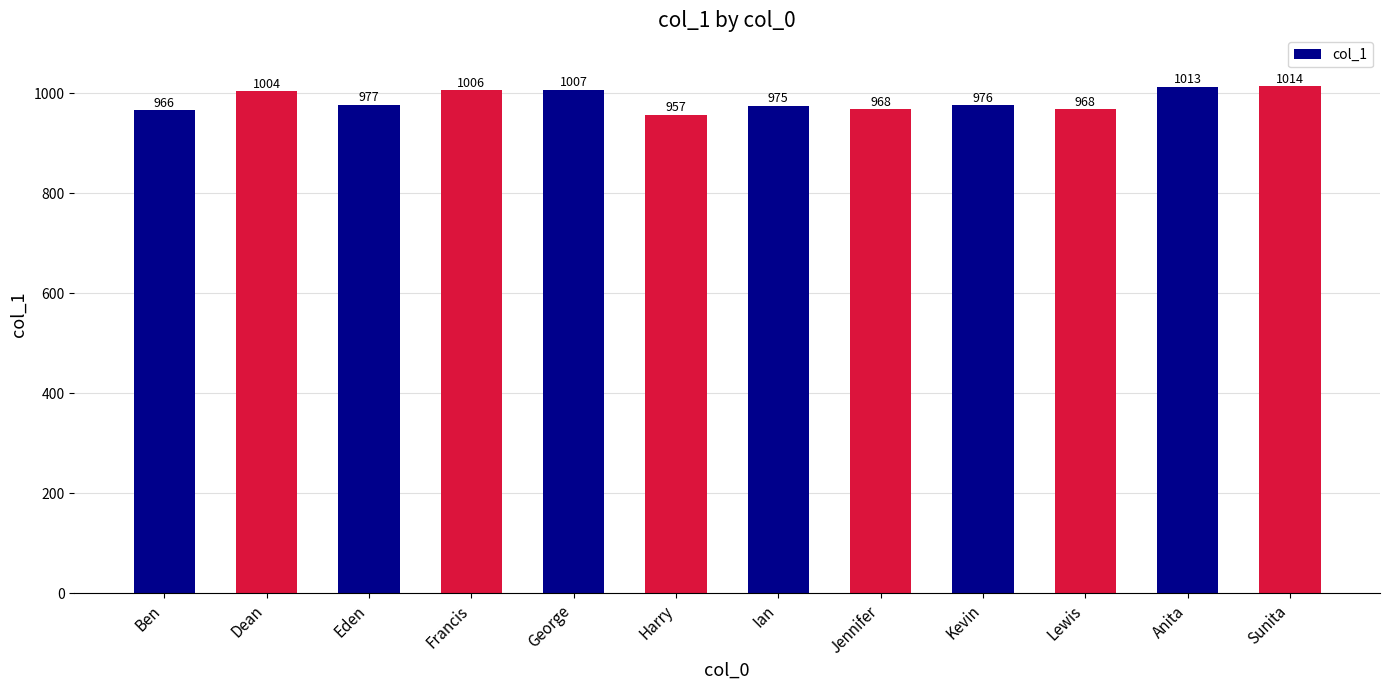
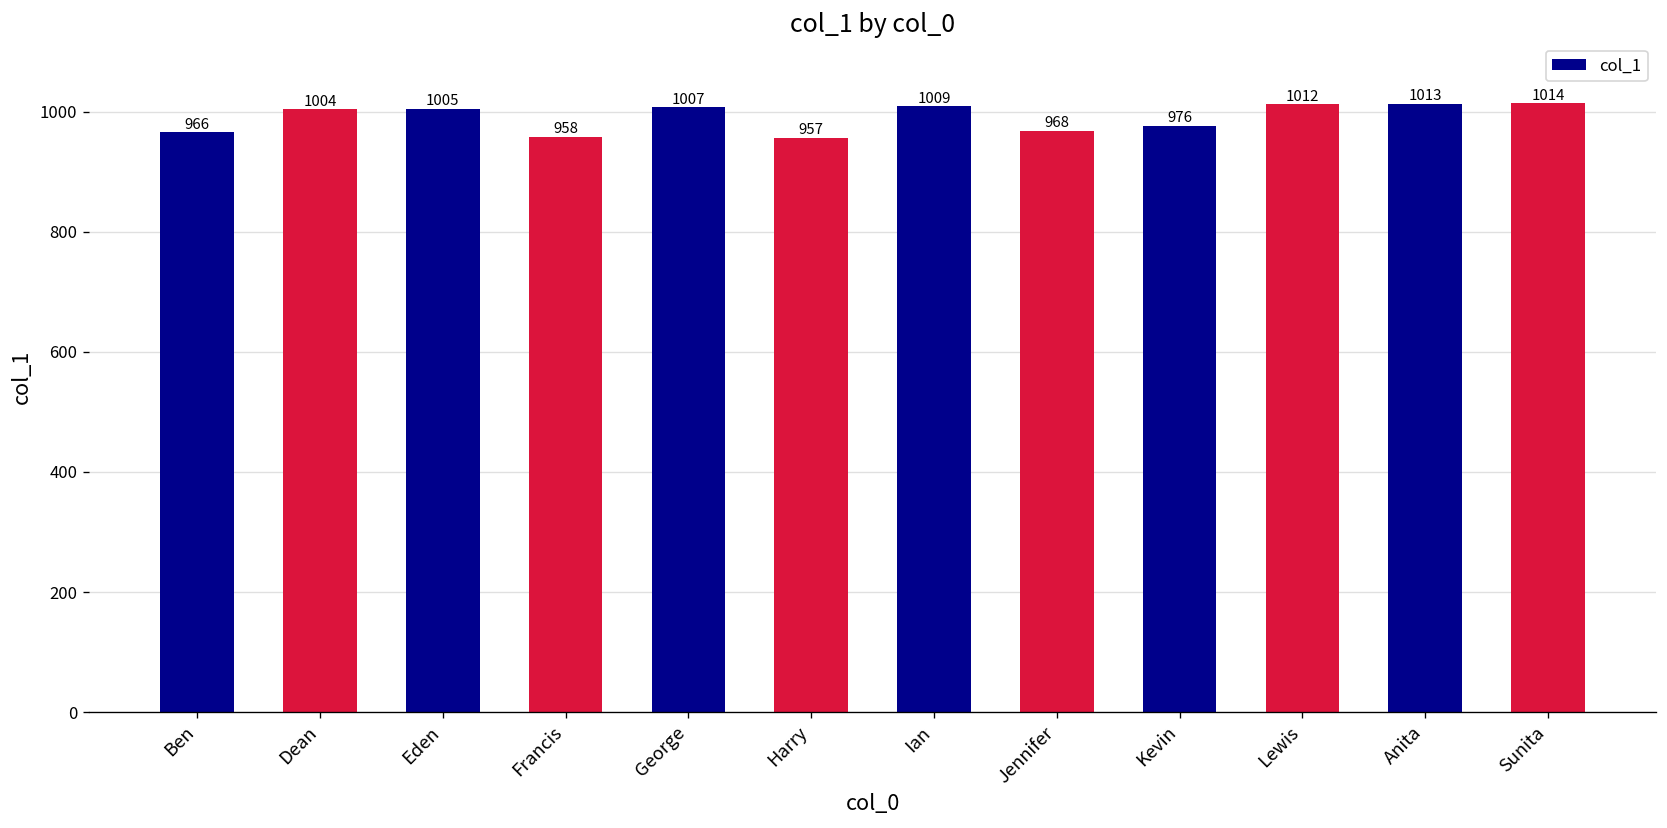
  {
    "Ben": 966,
    "Dean": 1004,
-   "Eden": 977,
-   "Francis": 1006,
+   "Eden": 1005,
+   "Francis": 958,
    "George": 1007,
    "Harry": 957,
-   "Ian": 975,
+   "Ian": 1009,
    "Jennifer": 968,
    "Kevin": 976,
-   "Lewis": 968,
+   "Lewis": 1012,
    "Anita": 1013,
    "Sunita": 1014
  }
